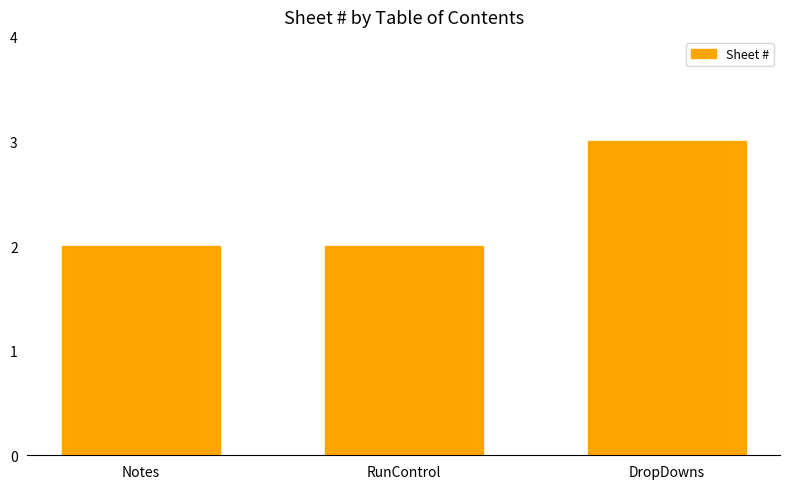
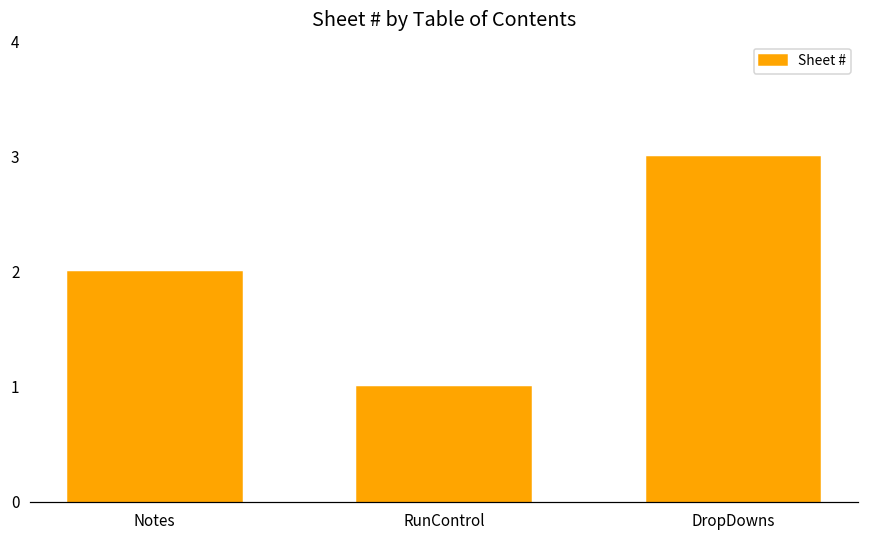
  {
    "Notes": 2,
-   "RunControl": 2,
+   "RunControl": 1,
    "DropDowns": 3
  }
